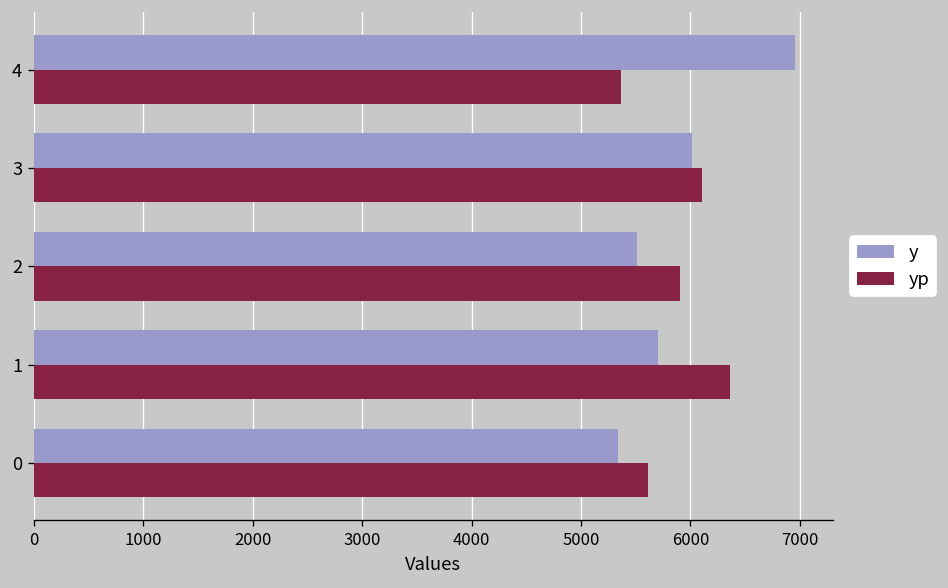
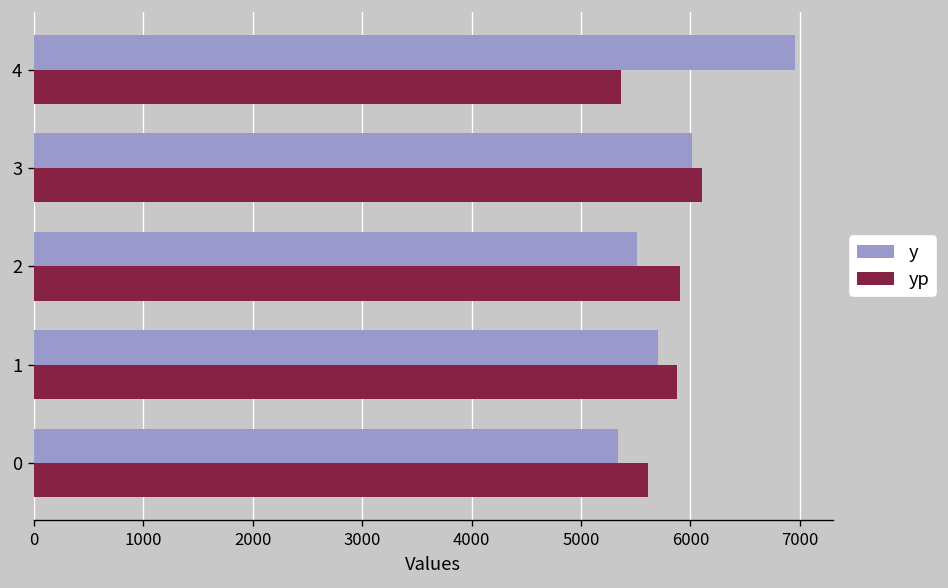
  {
    "y": {
      "4": 7000,
      "3": 6000,
      "2": 5500,
      "1": 5700,
      "0": 5300
    },
    "yp": {
      "4": 5400,
      "3": 6100,
      "2": 5900,
-     "1": 6400,
+     "1": 5900,
      "0": 5600
    }
  }
